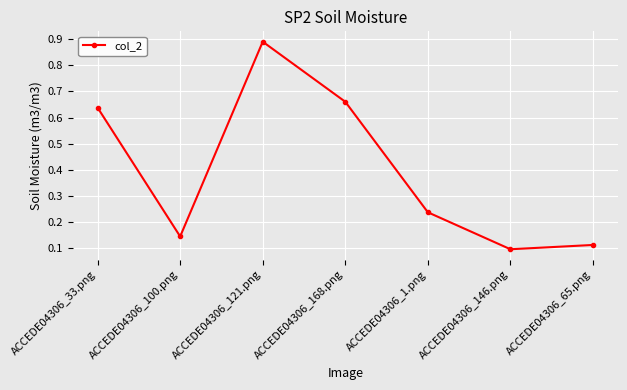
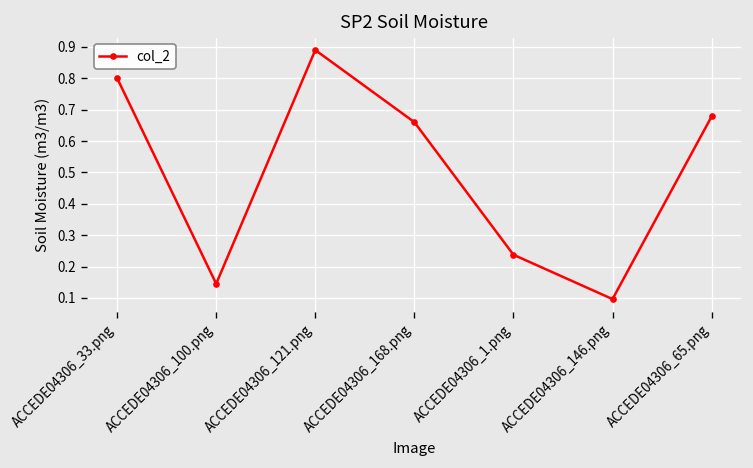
  {
-   "ACCEDE04306_33.png": 0.64,
+   "ACCEDE04306_33.png": 0.80,
    "ACCEDE04306_100.png": 0.15,
    "ACCEDE04306_121.png": 0.89,
    "ACCEDE04306_168.png": 0.66,
    "ACCEDE04306_1.png": 0.24,
    "ACCEDE04306_146.png": 0.10,
-   "ACCEDE04306_65.png": 0.11
+   "ACCEDE04306_65.png": 0.68
  }
